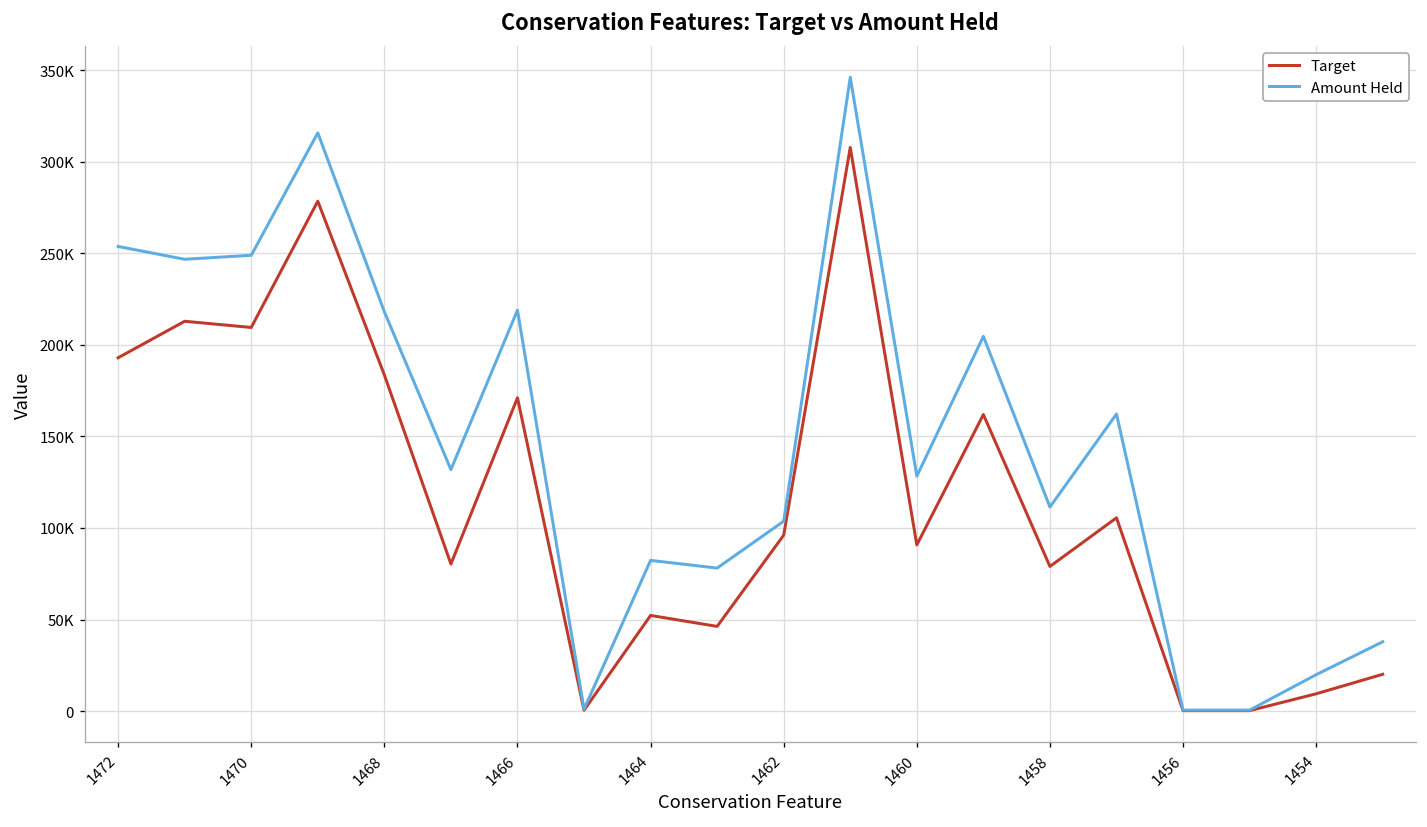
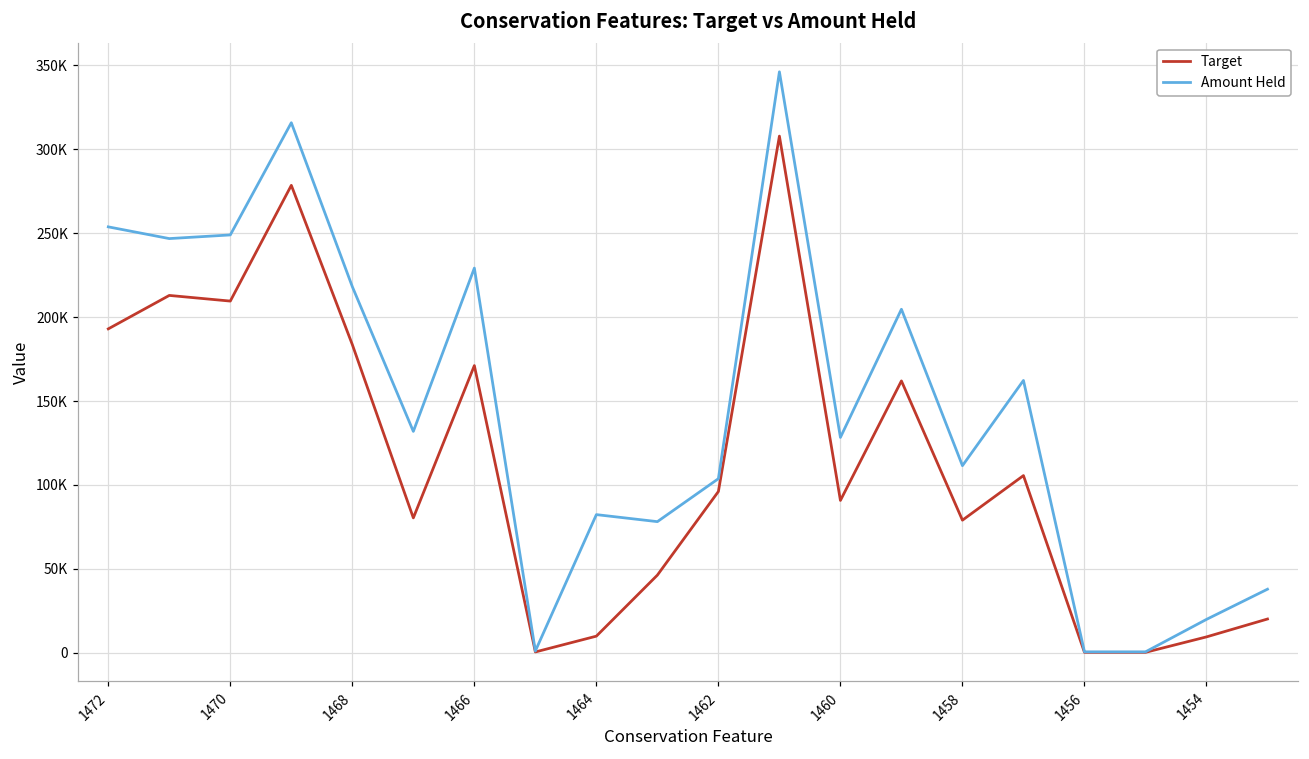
  {
    "Target": {
      "1472": 193000,
      "1470": 210000,
      "1468": 184000,
      "1466": 171000,
-     "1464": 52000,
+     "1464": 10000,
      "1462": 96000,
      "1460": 91000,
      "1458": 79000,
      "1454": 9000
    },
    "Amount Held": {
      "1472": 254000,
      "1470": 249000,
      "1468": 218000,
-     "1466": 219000,
+     "1466": 229000,
      "1464": 82000,
      "1462": 104000,
      "1460": 128000,
      "1458": 111000,
      "1454": 20000
    }
  }
